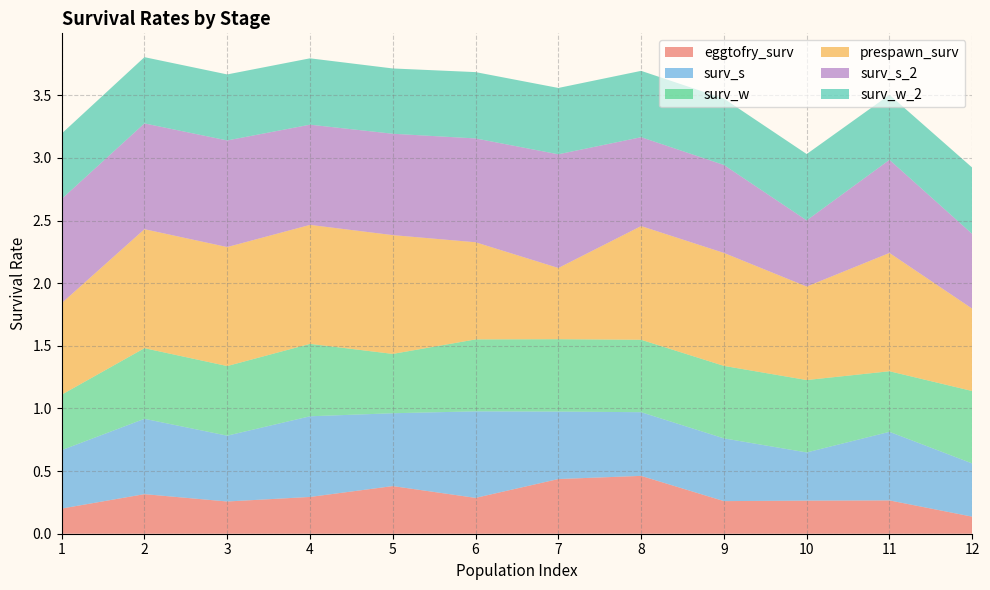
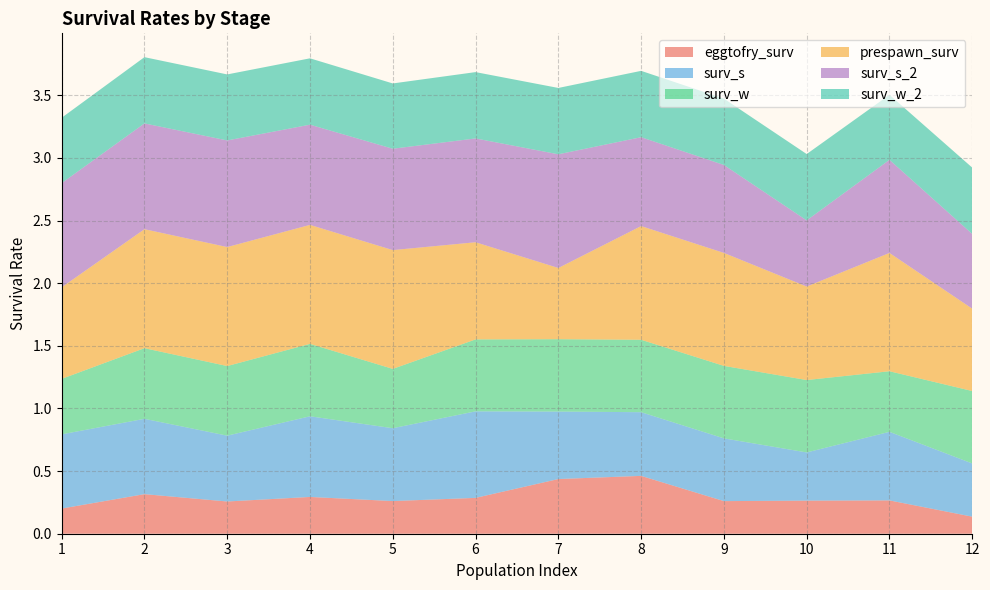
  {
    "eggtofry_surv": {
      "1": 0.20,
      "2": 0.32,
      "3": 0.26,
      "4": 0.29,
-     "5": 0.38,
+     "5": 0.26,
      "6": 0.29,
      "7": 0.44,
      "8": 0.46,
      "9": 0.26,
      "10": 0.26,
      "11": 0.27,
      "12": 0.14
    },
    "surv_s": {
-     "1": 0.47,
+     "1": 0.59,
      "2": 0.60,
      "3": 0.53,
      "4": 0.64,
      "5": 0.58,
      "6": 0.69,
      "7": 0.54,
      "8": 0.51,
      "9": 0.50,
      "10": 0.38,
      "11": 0.55,
      "12": 0.42
    },
    "prespawn_surv": {
      "1": 0.73,
      "2": 0.95,
      "3": 0.95,
      "4": 0.95,
      "5": 0.95,
      "6": 0.78,
      "7": 0.57,
      "8": 0.91,
      "9": 0.90,
      "10": 0.75,
      "11": 0.94,
      "12": 0.66
    },
    "surv_s_2": {
      "1": 0.83,
      "2": 0.84,
      "3": 0.85,
      "4": 0.80,
      "5": 0.81,
      "6": 0.83,
      "7": 0.91,
      "8": 0.71,
      "9": 0.70,
      "10": 0.53,
      "11": 0.74,
      "12": 0.60
    }
  }
